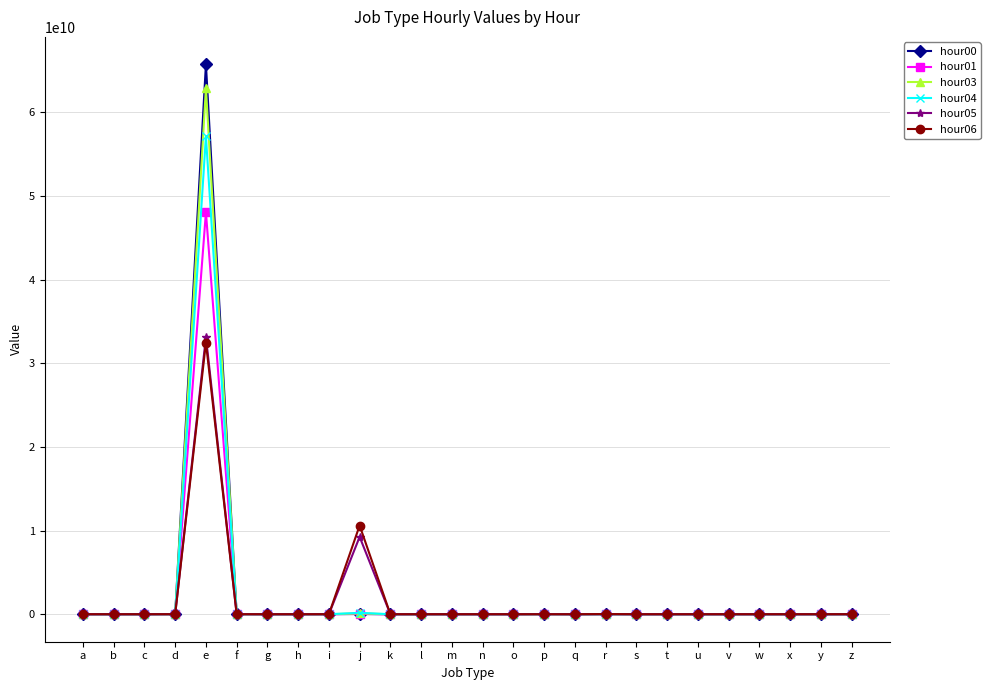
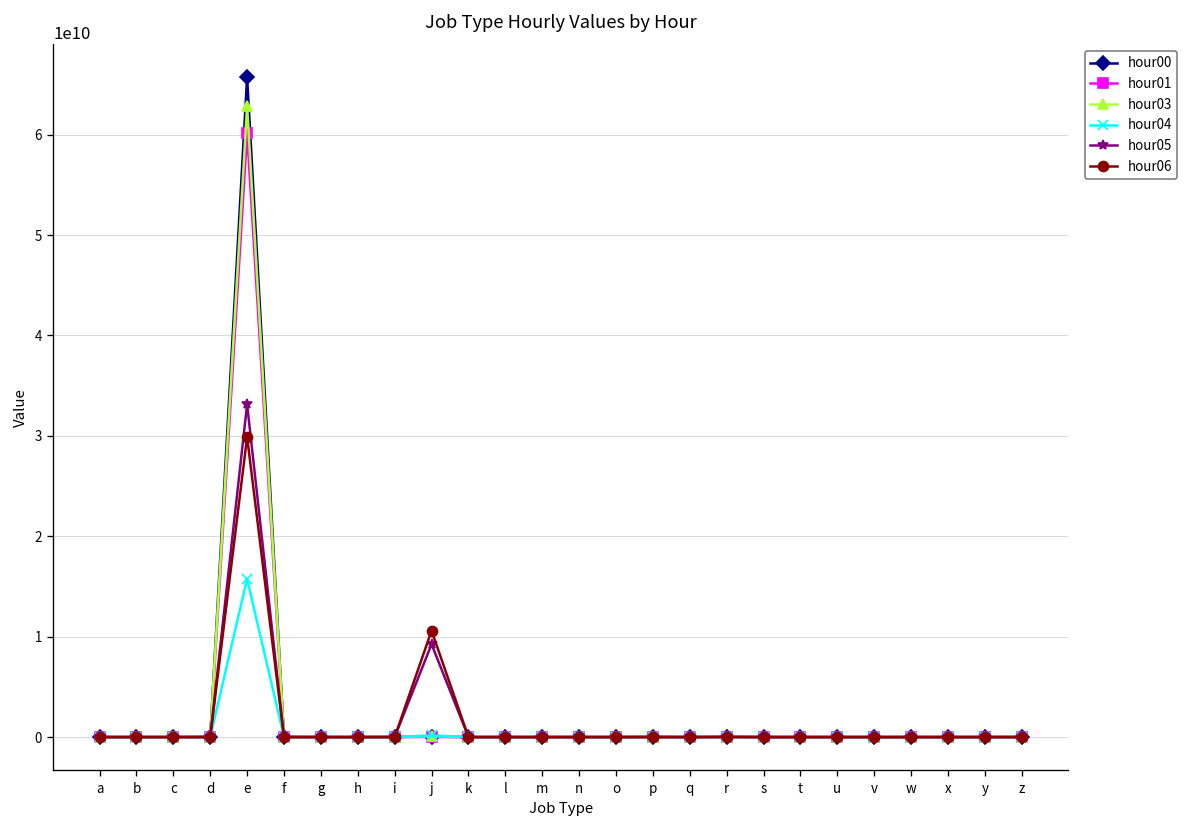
  {
    "hour00": {
      "e": 66000000000
    },
    "hour01": {
-     "e": 48000000000
+     "e": 60000000000
    },
    "hour03": {
      "e": 63000000000
    },
    "hour04": {
-     "e": 57000000000
+     "e": 16000000000
    },
    "hour05": {
      "e": 33000000000,
      "j": 9000000000
    },
    "hour06": {
-     "e": 32000000000,
+     "e": 30000000000,
      "j": 11000000000
    }
  }
